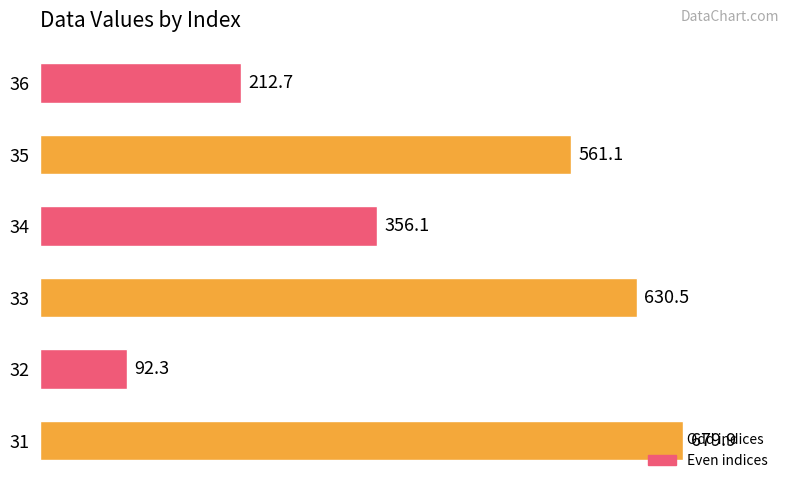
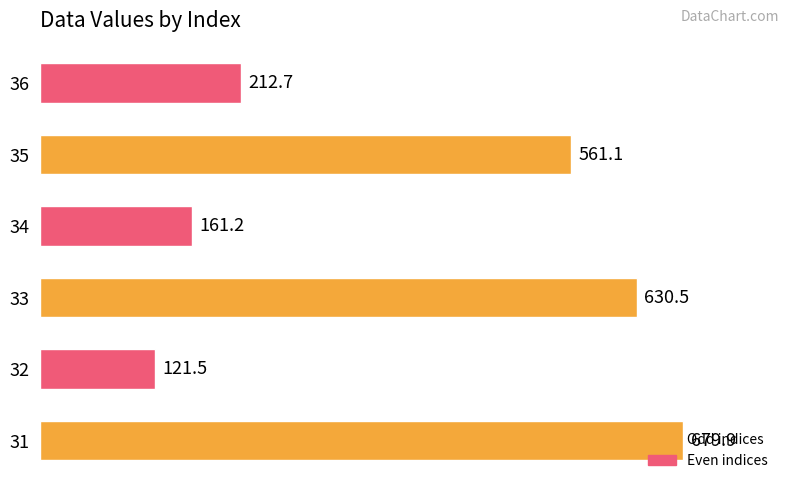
  {
    "36": 212.7,
    "35": 561.1,
-   "34": 356.1,
+   "34": 161.2,
    "33": 630.5,
-   "32": 92.3,
+   "32": 121.5,
    "31": 679.9
  }
